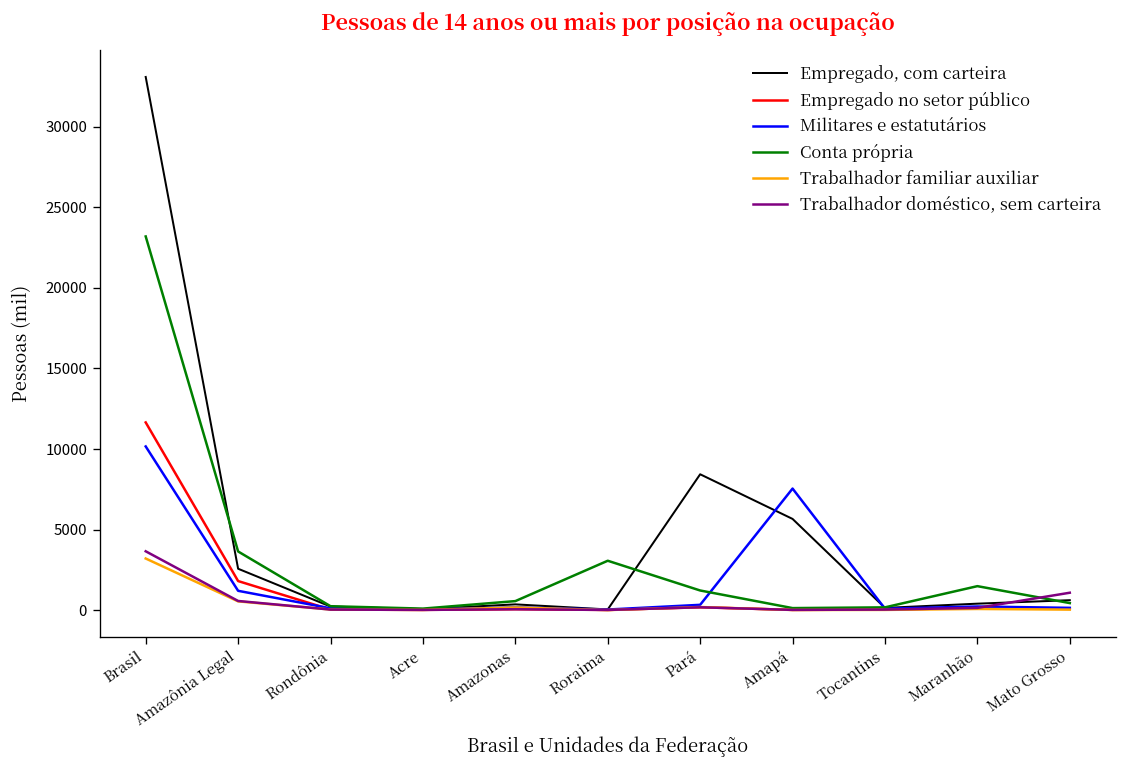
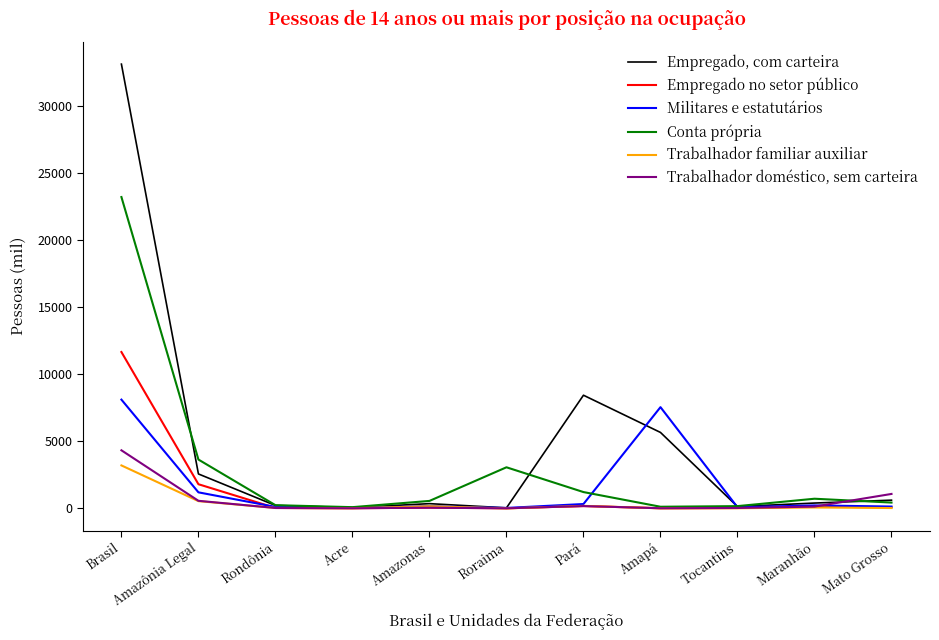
  {
    "Empregado, com carteira": {
      "Brasil": 33100,
      "Amazônia Legal": 2600,
      "Amazonas": 400,
      "Pará": 8400,
      "Amapá": 5700
    },
    "Empregado no setor público": {
      "Brasil": 11700,
      "Amazônia Legal": 1800
    },
    "Militares e estatutários": {
-     "Brasil": 10200,
+     "Brasil": 8100,
      "Amazônia Legal": 1200,
      "Amapá": 7500
    },
    "Conta própria": {
      "Brasil": 23200,
      "Amazônia Legal": 3600,
      "Amazonas": 600,
      "Roraima": 3100,
      "Pará": 1200,
-     "Maranhão": 1500
+     "Maranhão": 700
    },
    "Trabalhador familiar auxiliar": {
      "Brasil": 3200
    },
    "Trabalhador doméstico, sem carteira": {
-     "Brasil": 3700,
+     "Brasil": 4300,
      "Mato Grosso": 1100
    }
  }
